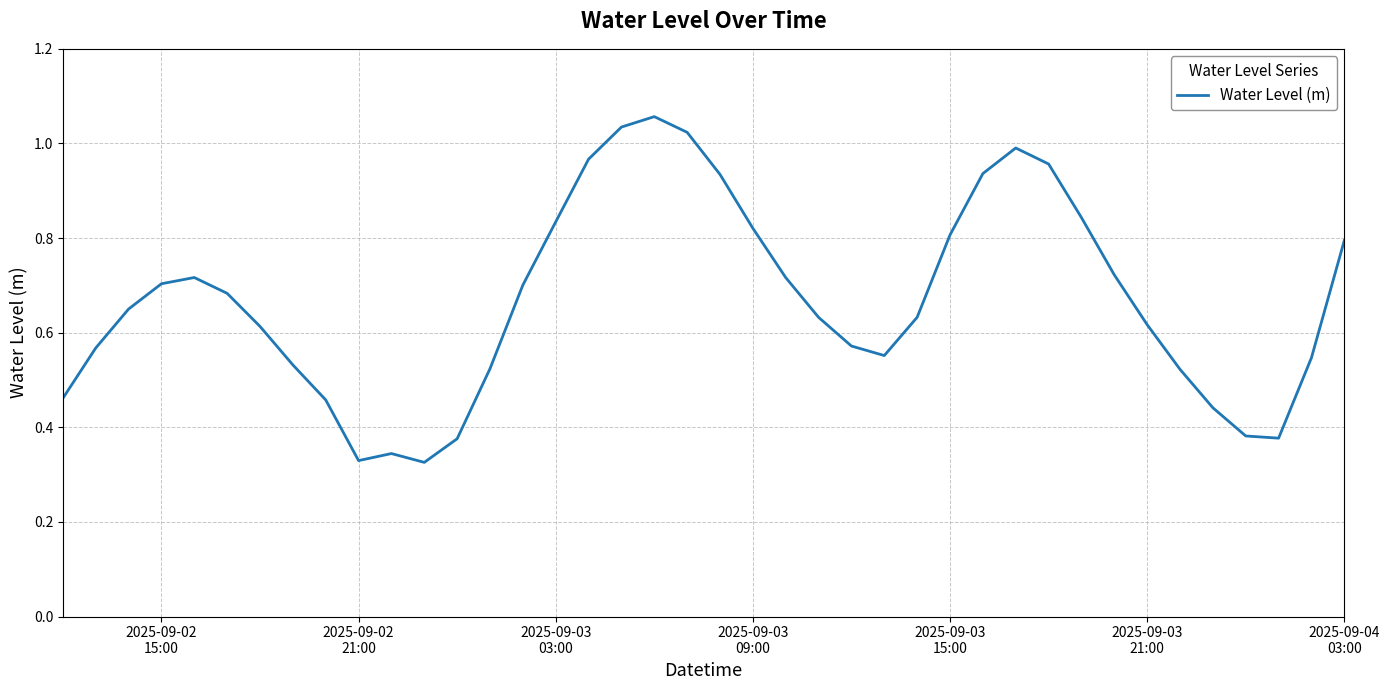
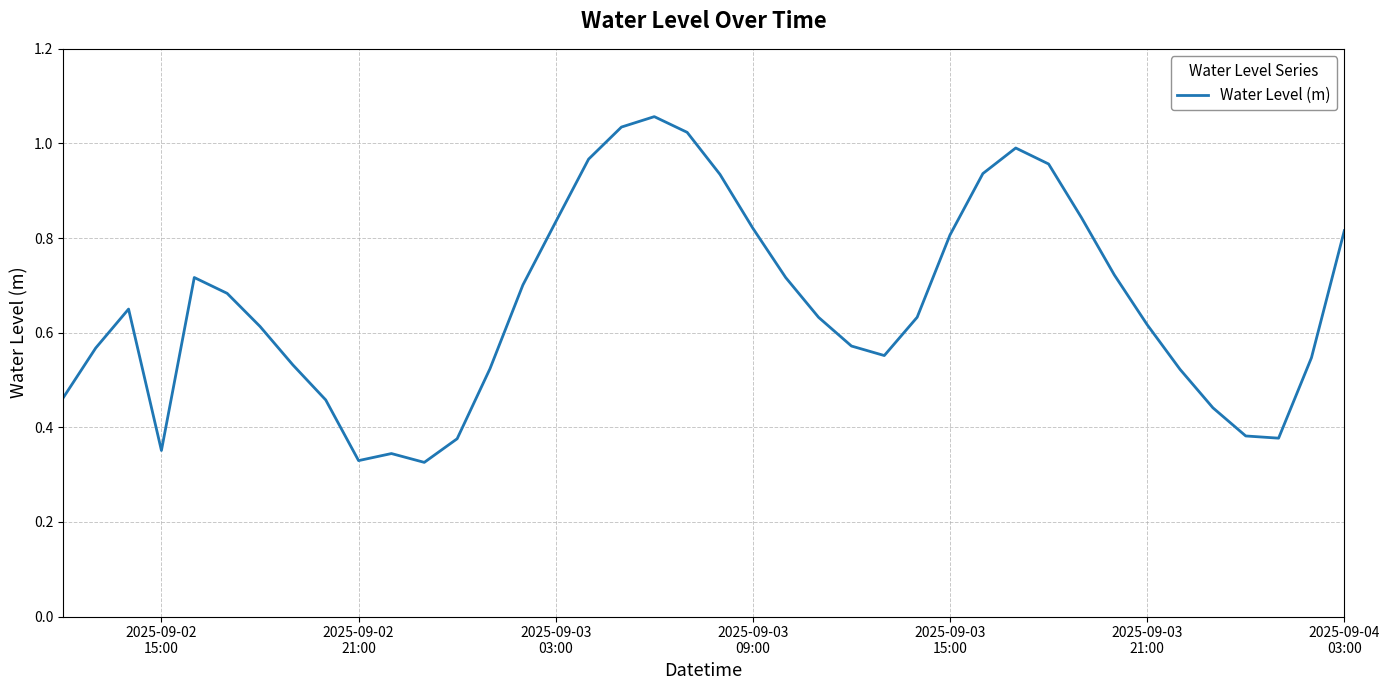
  {
-   "2025-09-02 15:00": 0.70,
+   "2025-09-02 15:00": 0.35,
    "2025-09-02 21:00": 0.33,
    "2025-09-03 03:00": 0.83,
    "2025-09-03 09:00": 0.82,
    "2025-09-03 15:00": 0.81,
    "2025-09-03 21:00": 0.62,
-   "2025-09-04 03:00": 0.79
+   "2025-09-04 03:00": 0.82
  }
